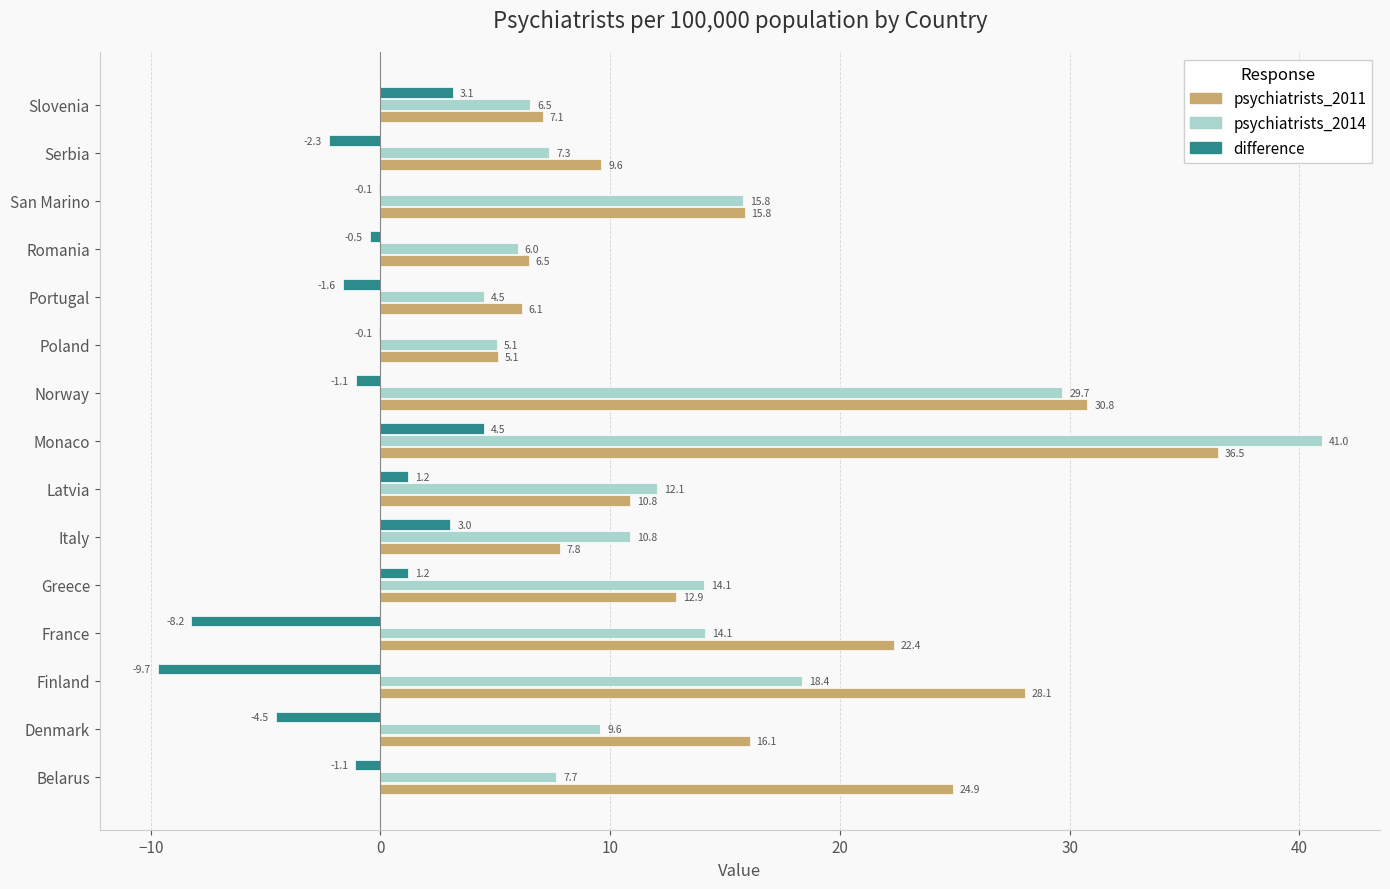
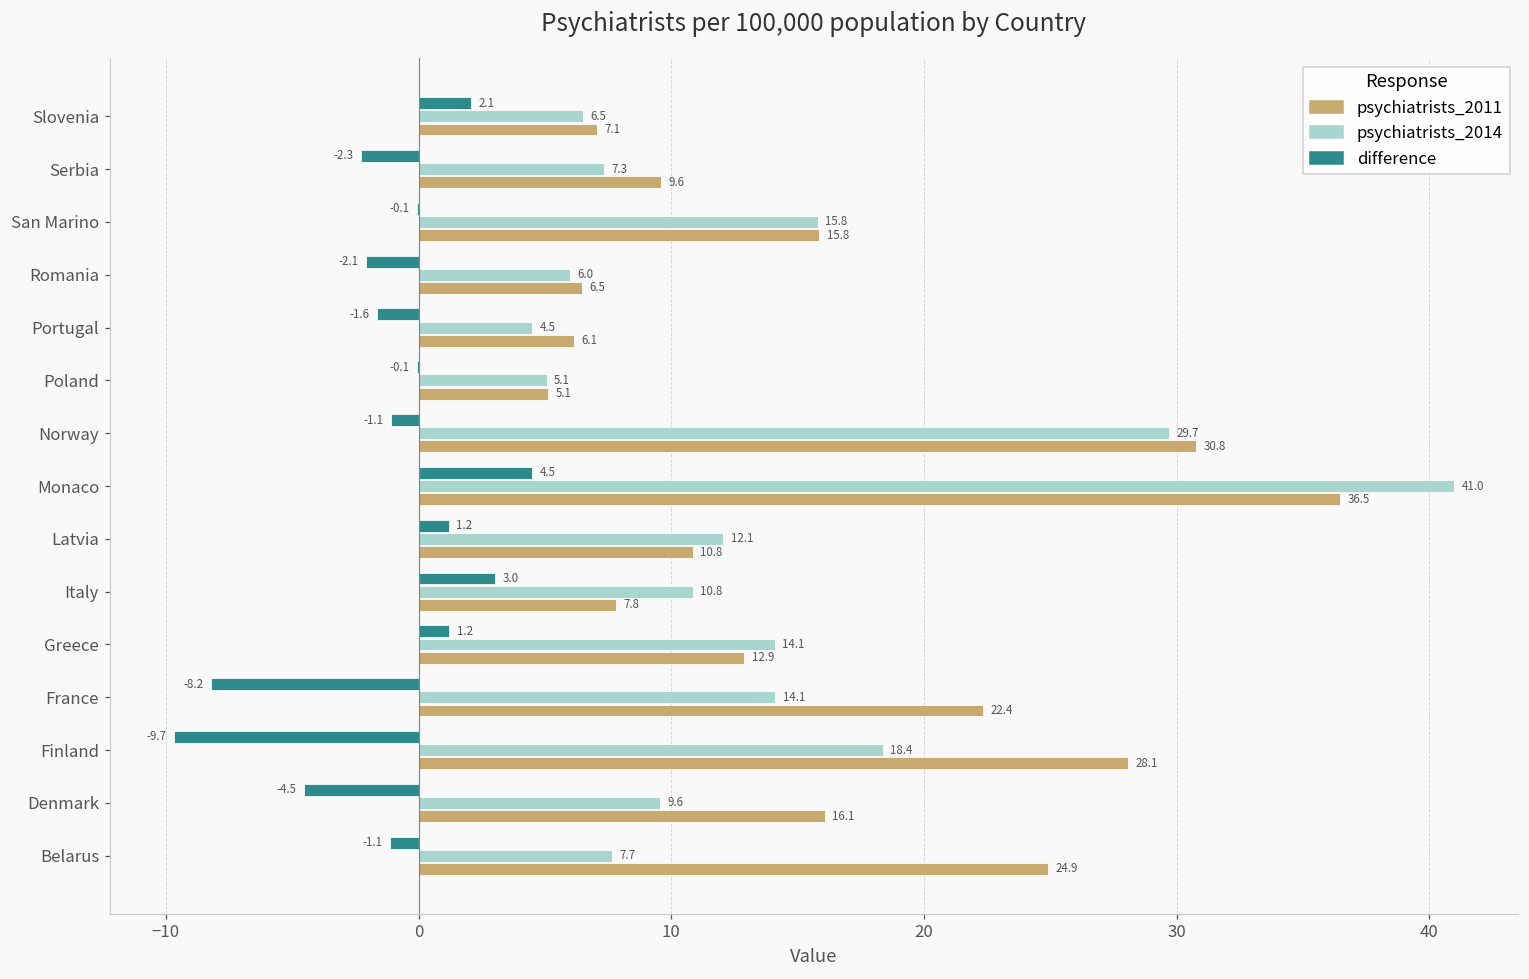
  {
    "psychiatrists_2011": {
      "Slovenia": 7.1,
      "Serbia": 9.6,
      "San Marino": 15.8,
      "Romania": 6.5,
      "Portugal": 6.1,
      "Poland": 5.1,
      "Norway": 30.8,
      "Monaco": 36.5,
      "Latvia": 10.8,
      "Italy": 7.8,
      "Greece": 12.9,
      "France": 22.4,
      "Finland": 28.1,
      "Denmark": 16.1,
      "Belarus": 24.9
    },
    "psychiatrists_2014": {
      "Slovenia": 6.5,
      "Serbia": 7.3,
      "San Marino": 15.8,
      "Romania": 6.0,
      "Portugal": 4.5,
      "Poland": 5.1,
      "Norway": 29.7,
      "Monaco": 41.0,
      "Latvia": 12.1,
      "Italy": 10.8,
      "Greece": 14.1,
      "France": 14.1,
      "Finland": 18.4,
      "Denmark": 9.6,
      "Belarus": 7.7
    },
    "difference": {
-     "Slovenia": 3.1,
+     "Slovenia": 2.1,
      "Serbia": -2.3,
      "San Marino": -0.1,
-     "Romania": -0.5,
+     "Romania": -2.1,
      "Portugal": -1.6,
      "Poland": -0.1,
      "Norway": -1.1,
      "Monaco": 4.5,
      "Latvia": 1.2,
      "Italy": 3.0,
      "Greece": 1.2,
      "France": -8.2,
      "Finland": -9.7,
      "Denmark": -4.5,
      "Belarus": -1.1
    }
  }
